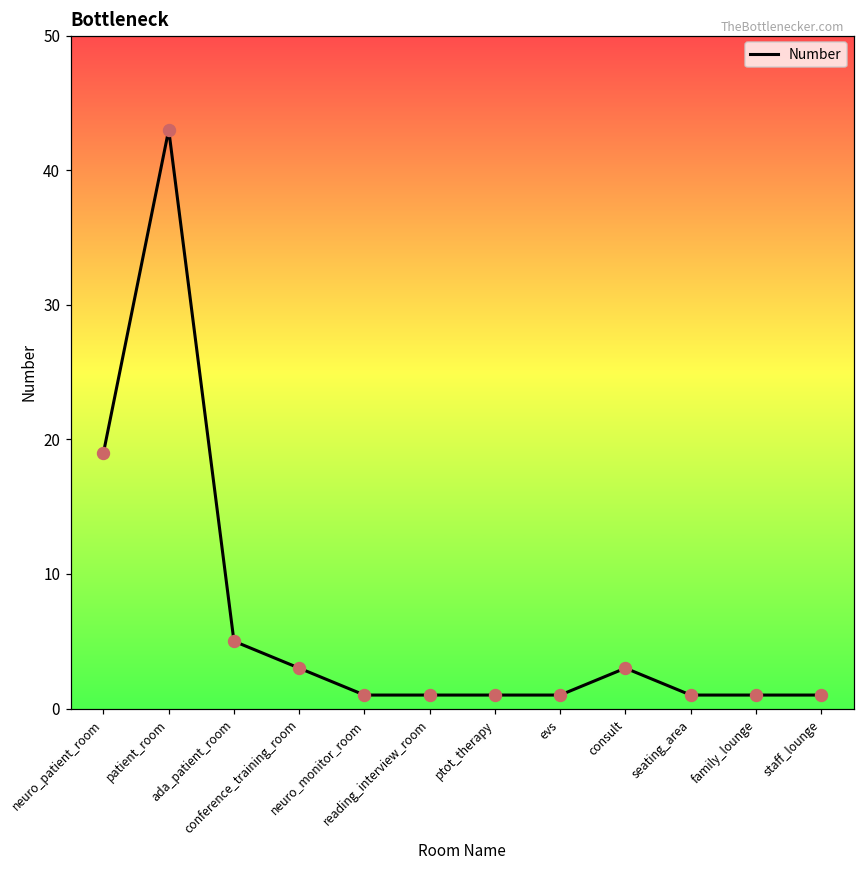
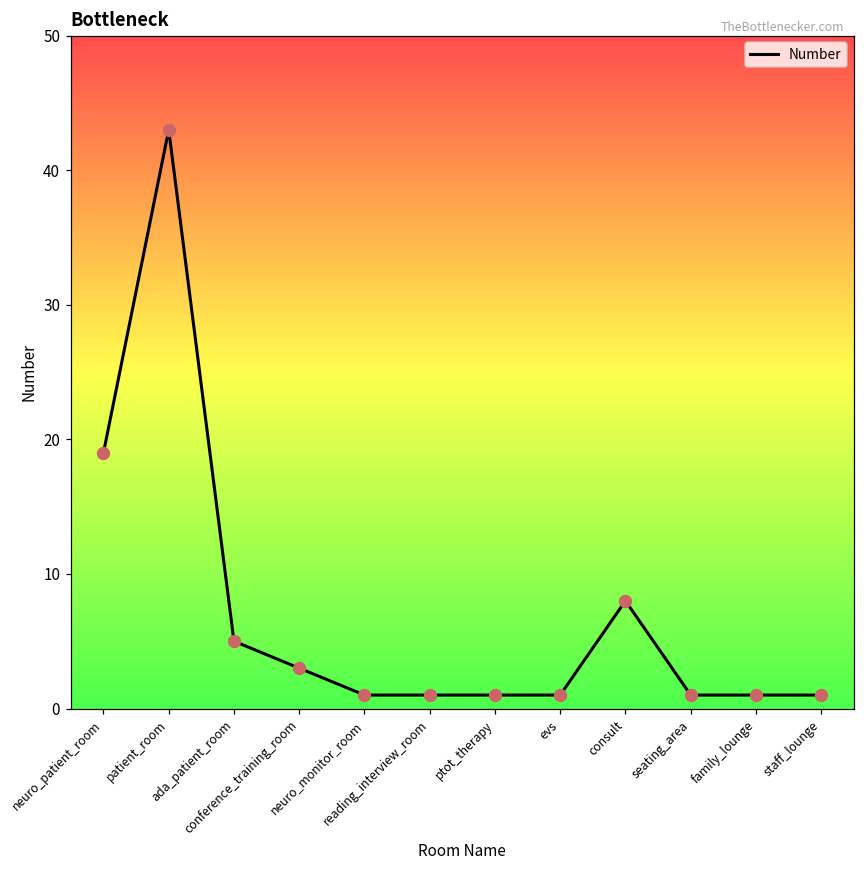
  {
    "neuro_patient_room": 19,
    "patient_room": 43,
    "ada_patient_room": 5,
    "conference_training_room": 3,
    "neuro_monitor_room": 1,
    "reading_interview_room": 1,
    "ptot_therapy": 1,
    "evs": 1,
-   "consult": 3,
+   "consult": 8,
    "seating_area": 1,
    "family_lounge": 1,
    "staff_lounge": 1
  }
